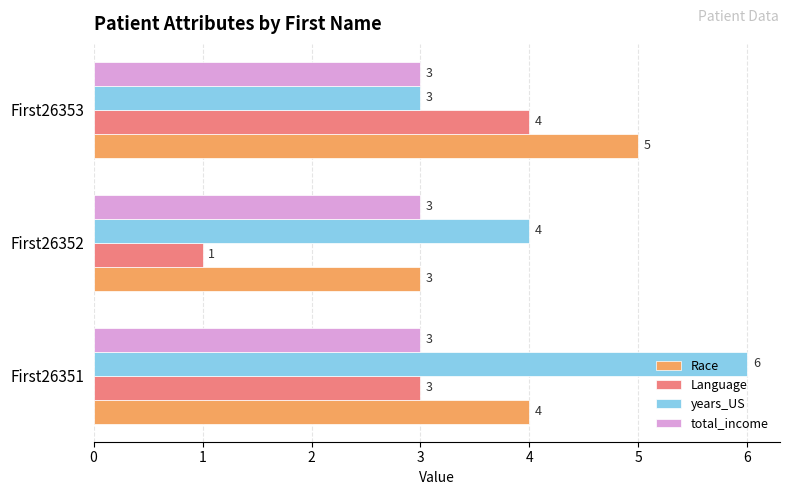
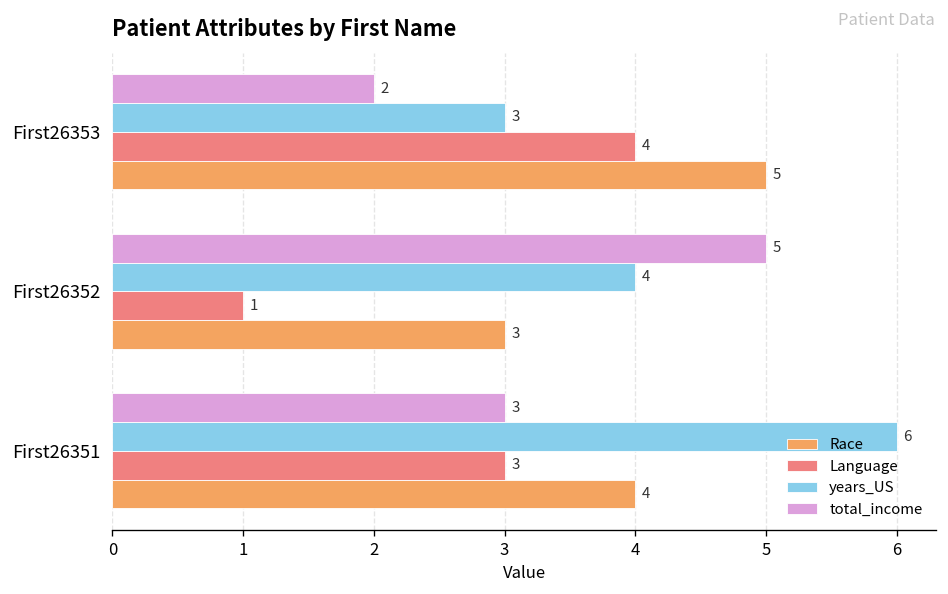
  {
    "years_US": {
      "First26353": 3,
      "First26352": 4,
      "First26351": 6
    },
    "total_income": {
-     "First26353": 3,
-     "First26352": 3,
+     "First26353": 2,
+     "First26352": 5,
      "First26351": 3
    }
  }
